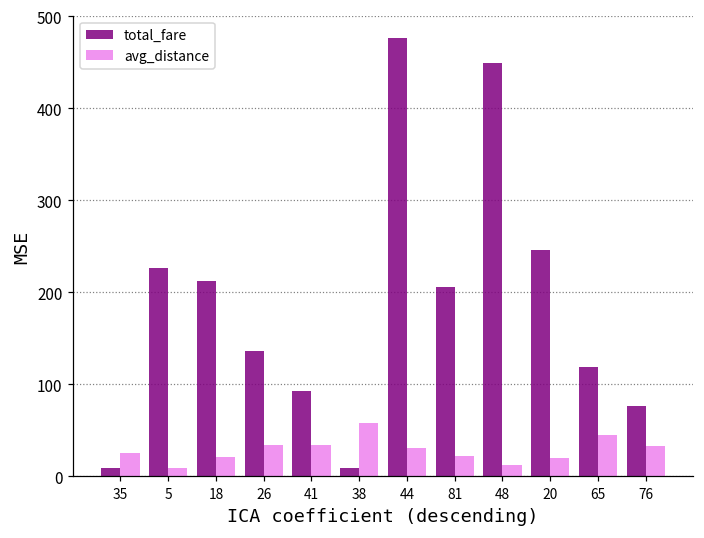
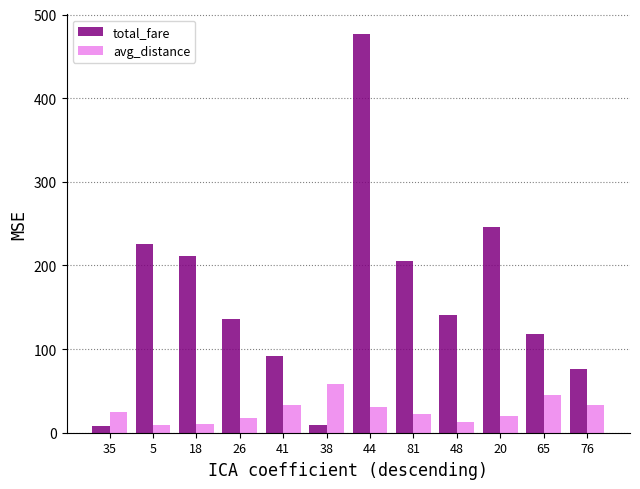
  {
    "total_fare": {
      "35": 10,
      "5": 230,
      "18": 210,
      "26": 140,
      "41": 90,
      "38": 10,
      "44": 480,
      "81": 210,
-     "48": 450,
+     "48": 140,
      "20": 250,
      "65": 120,
      "76": 80
    },
    "avg_distance": {
      "35": 30,
      "5": 10,
-     "18": 20,
-     "26": 30,
+     "18": 10,
+     "26": 20,
      "41": 30,
      "38": 60,
      "44": 30,
      "81": 20,
      "48": 10,
      "20": 20,
      "65": 40,
      "76": 30
    }
  }
